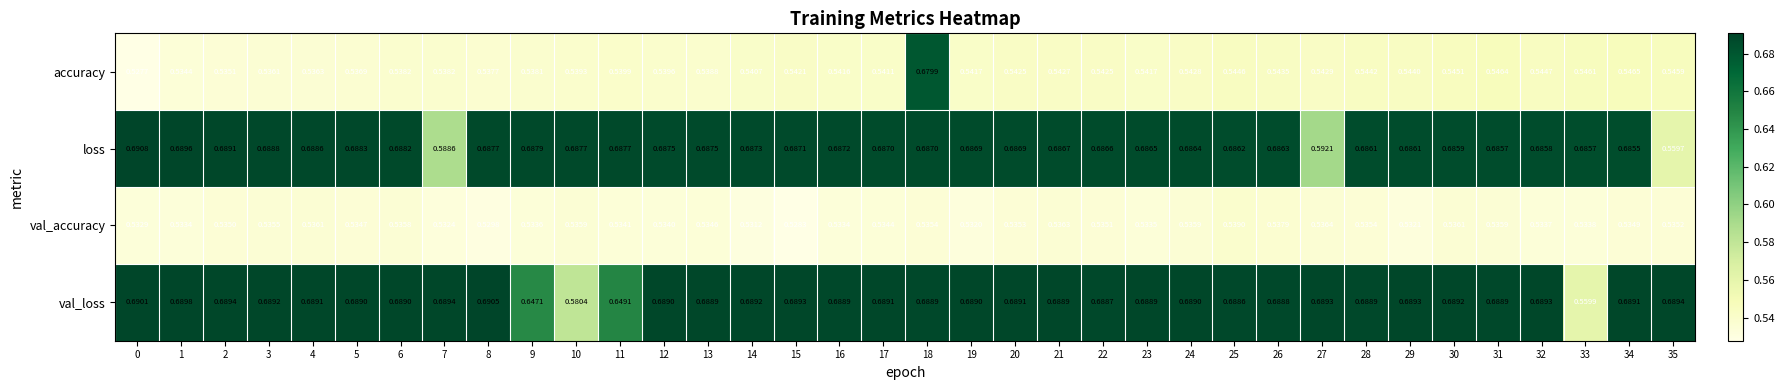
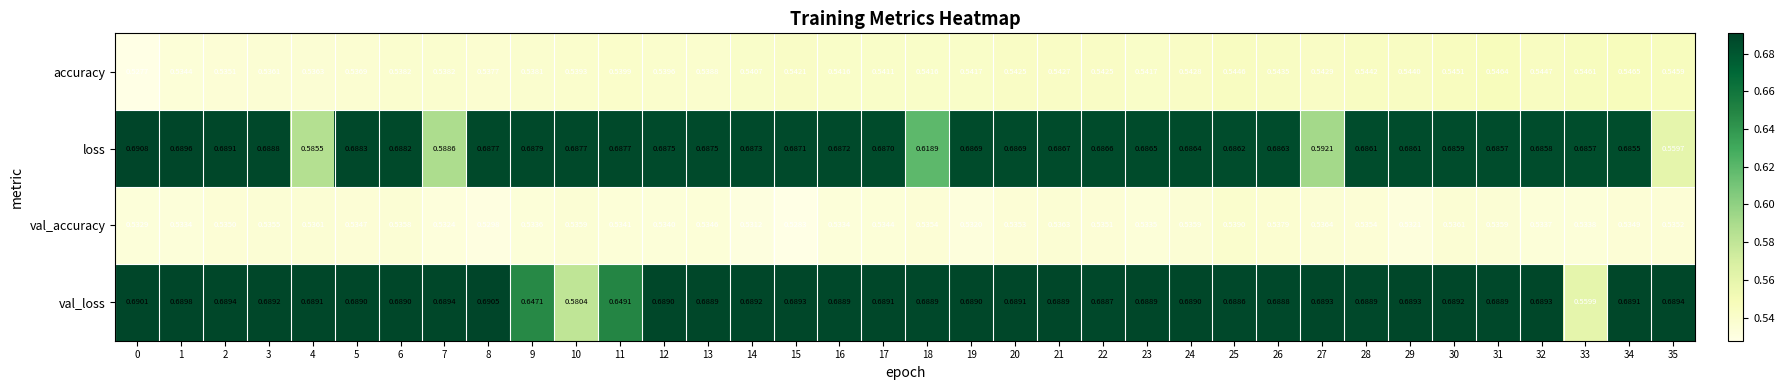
  {
    "accuracy": {
      "6": 0.5382,
      "7": 0.5382,
      "9": 0.5381,
      "10": 0.5393,
      "11": 0.5399,
      "12": 0.5396,
      "14": 0.5407,
      "15": 0.5421,
      "16": 0.5416,
      "17": 0.5411,
-     "18": 0.6799,
+     "18": 0.5416,
      "19": 0.5417,
      "20": 0.5425,
      "21": 0.5427,
      "22": 0.5425,
      "23": 0.5417,
      "24": 0.5428,
      "25": 0.5446,
      "26": 0.5435,
      "27": 0.5429,
      "28": 0.5442,
      "29": 0.5440,
      "30": 0.5451,
      "31": 0.5464,
      "32": 0.5447,
      "33": 0.5461,
      "34": 0.5465,
      "35": 0.5459
    },
    "loss": {
      "0": 0.6908,
      "1": 0.6896,
      "2": 0.6891,
      "3": 0.6888,
-     "4": 0.6886,
+     "4": 0.5855,
      "5": 0.6883,
      "6": 0.6882,
      "7": 0.5886,
      "8": 0.6877,
      "9": 0.6879,
      "10": 0.6877,
      "11": 0.6877,
      "12": 0.6875,
      "13": 0.6875,
      "14": 0.6873,
      "15": 0.6871,
      "16": 0.6872,
      "17": 0.6870,
-     "18": 0.6870,
+     "18": 0.6189,
      "19": 0.6869,
      "20": 0.6869,
      "21": 0.6867,
      "22": 0.6866,
      "23": 0.6865,
      "24": 0.6864,
      "25": 0.6862,
      "26": 0.6863,
      "27": 0.5921,
      "28": 0.6861,
      "29": 0.6861,
      "30": 0.6859,
      "31": 0.6857,
      "32": 0.6858,
      "33": 0.6857,
      "34": 0.6855,
      "35": 0.5597
    },
    "val_loss": {
      "0": 0.6901,
      "1": 0.6898,
      "2": 0.6894,
      "3": 0.6892,
      "4": 0.6891,
      "5": 0.6890,
      "6": 0.6890,
      "7": 0.6894,
      "8": 0.6905,
      "9": 0.6471,
      "10": 0.5804,
      "11": 0.6491,
      "12": 0.6890,
      "13": 0.6889,
      "14": 0.6892,
      "15": 0.6893,
      "16": 0.6889,
      "17": 0.6891,
      "18": 0.6889,
      "19": 0.6890,
      "20": 0.6891,
      "21": 0.6889,
      "22": 0.6887,
      "23": 0.6889,
      "24": 0.6890,
      "25": 0.6886,
      "26": 0.6888,
      "27": 0.6893,
      "28": 0.6889,
      "29": 0.6893,
      "30": 0.6892,
      "31": 0.6889,
      "32": 0.6893,
      "33": 0.5599,
      "34": 0.6891,
      "35": 0.6894
    }
  }
